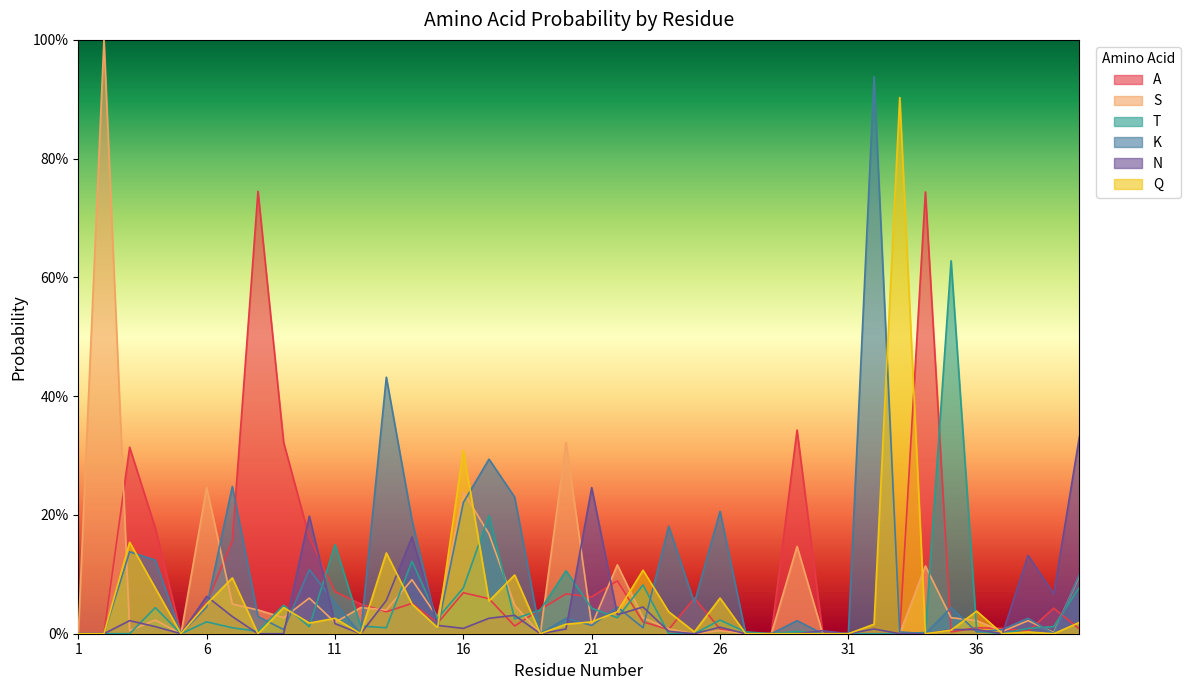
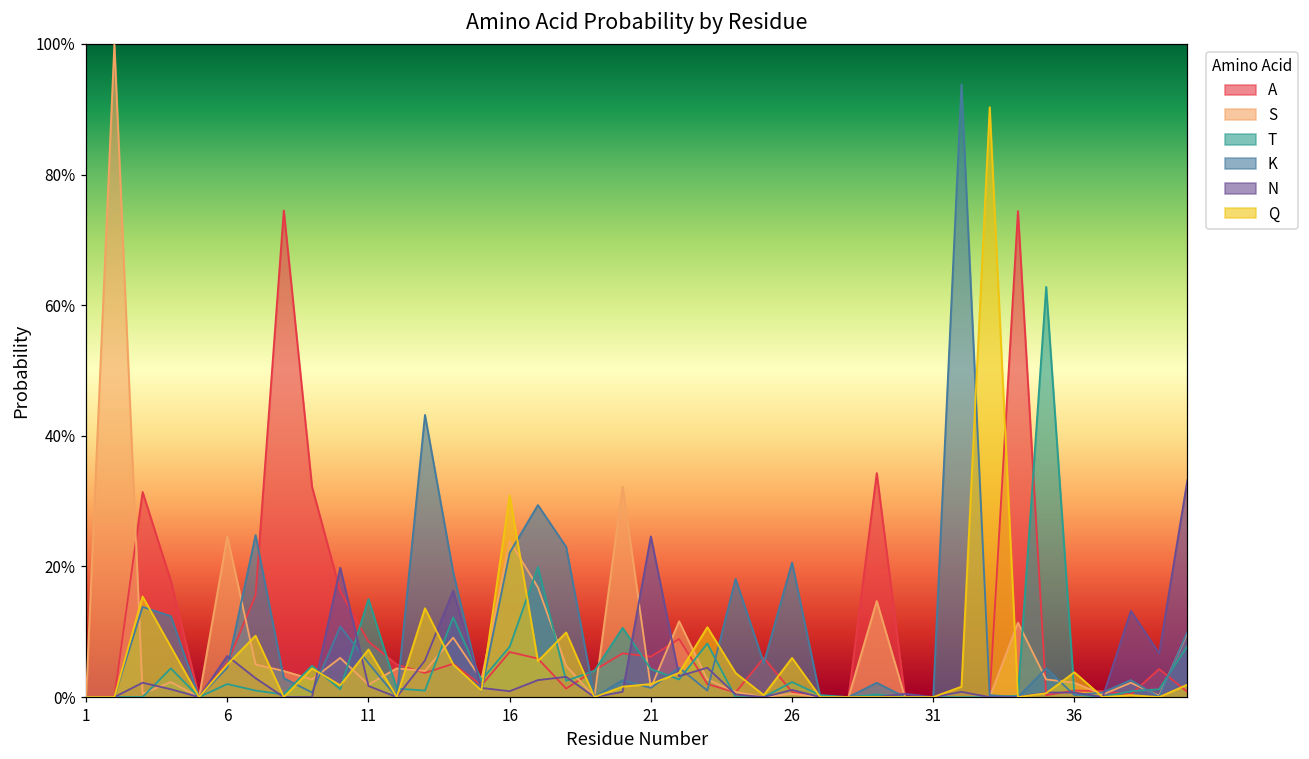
  {
    "A": {
-     "11": "7%",
+     "11": "9%",
      "16": "7%",
      "21": "6%"
    },
    "S": {
      "6": "25%",
      "16": "24%",
      "36": "2%"
    },
    "Q": {
-     "11": "3%",
+     "11": "7%",
      "16": "31%",
      "21": "2%",
      "26": "6%",
      "36": "4%"
    }
  }
